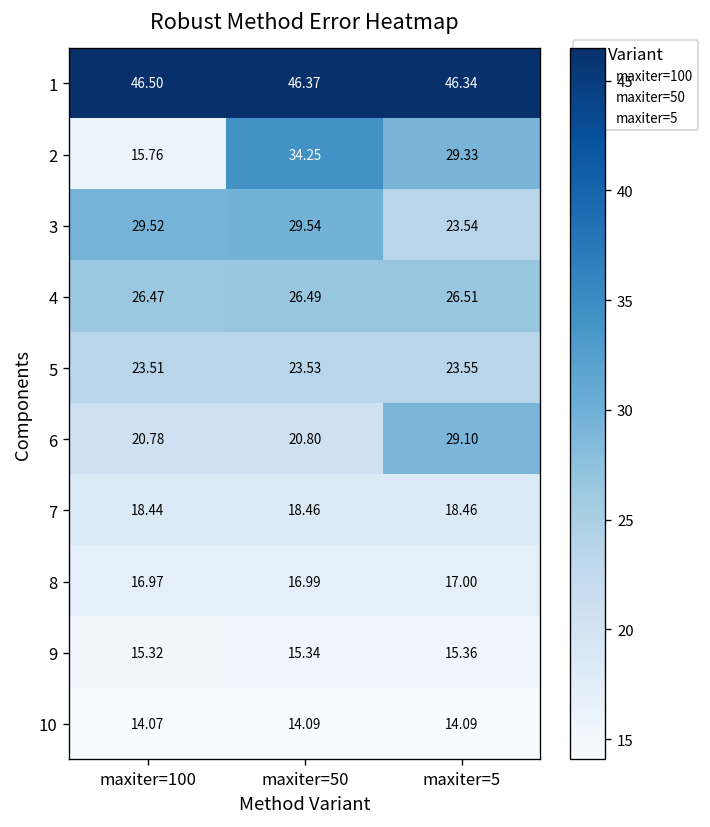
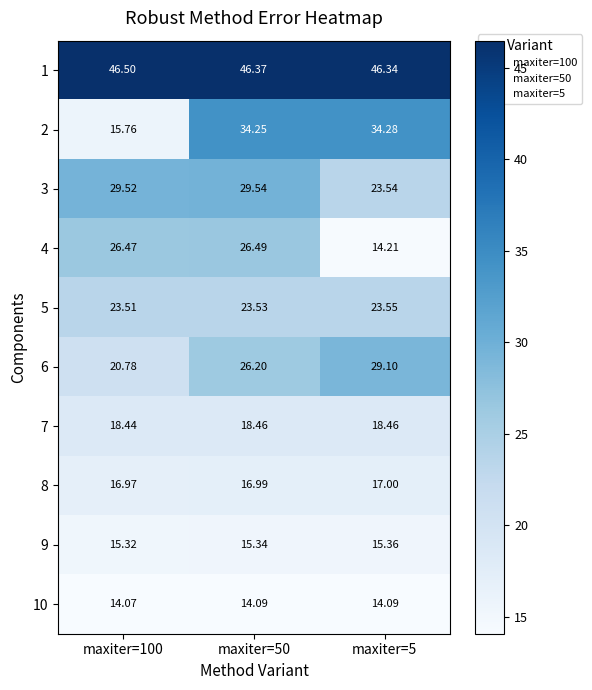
  {
    "1": {
      "maxiter=100": 46.50,
      "maxiter=50": 46.37,
      "maxiter=5": 46.34
    },
    "2": {
      "maxiter=100": 15.76,
      "maxiter=50": 34.25,
-     "maxiter=5": 29.33
+     "maxiter=5": 34.28
    },
    "3": {
      "maxiter=100": 29.52,
      "maxiter=50": 29.54,
      "maxiter=5": 23.54
    },
    "4": {
      "maxiter=100": 26.47,
      "maxiter=50": 26.49,
-     "maxiter=5": 26.51
+     "maxiter=5": 14.21
    },
    "5": {
      "maxiter=100": 23.51,
      "maxiter=50": 23.53,
      "maxiter=5": 23.55
    },
    "6": {
      "maxiter=100": 20.78,
-     "maxiter=50": 20.80,
+     "maxiter=50": 26.20,
      "maxiter=5": 29.10
    },
    "7": {
      "maxiter=100": 18.44,
      "maxiter=50": 18.46,
      "maxiter=5": 18.46
    },
    "8": {
      "maxiter=100": 16.97,
      "maxiter=50": 16.99,
      "maxiter=5": 17.00
    },
    "9": {
      "maxiter=100": 15.32,
      "maxiter=50": 15.34,
      "maxiter=5": 15.36
    },
    "10": {
      "maxiter=100": 14.07,
      "maxiter=50": 14.09,
      "maxiter=5": 14.09
    }
  }
